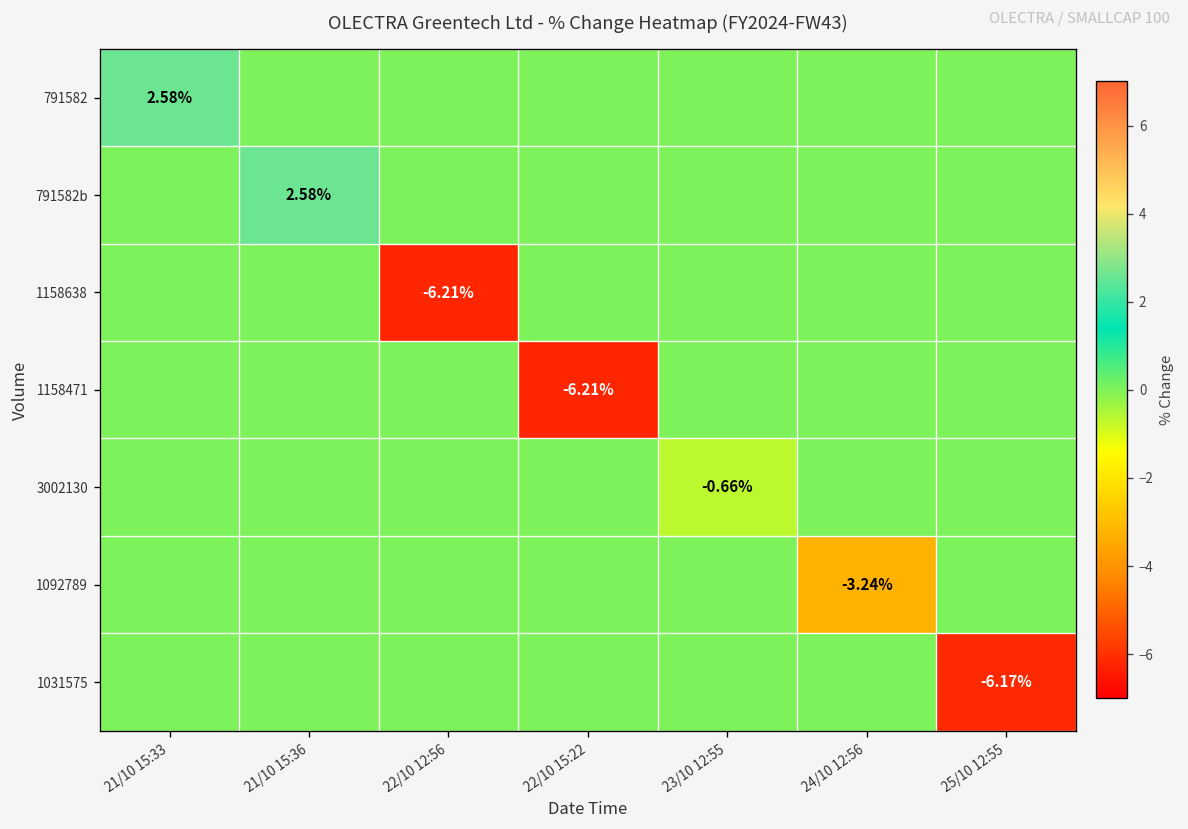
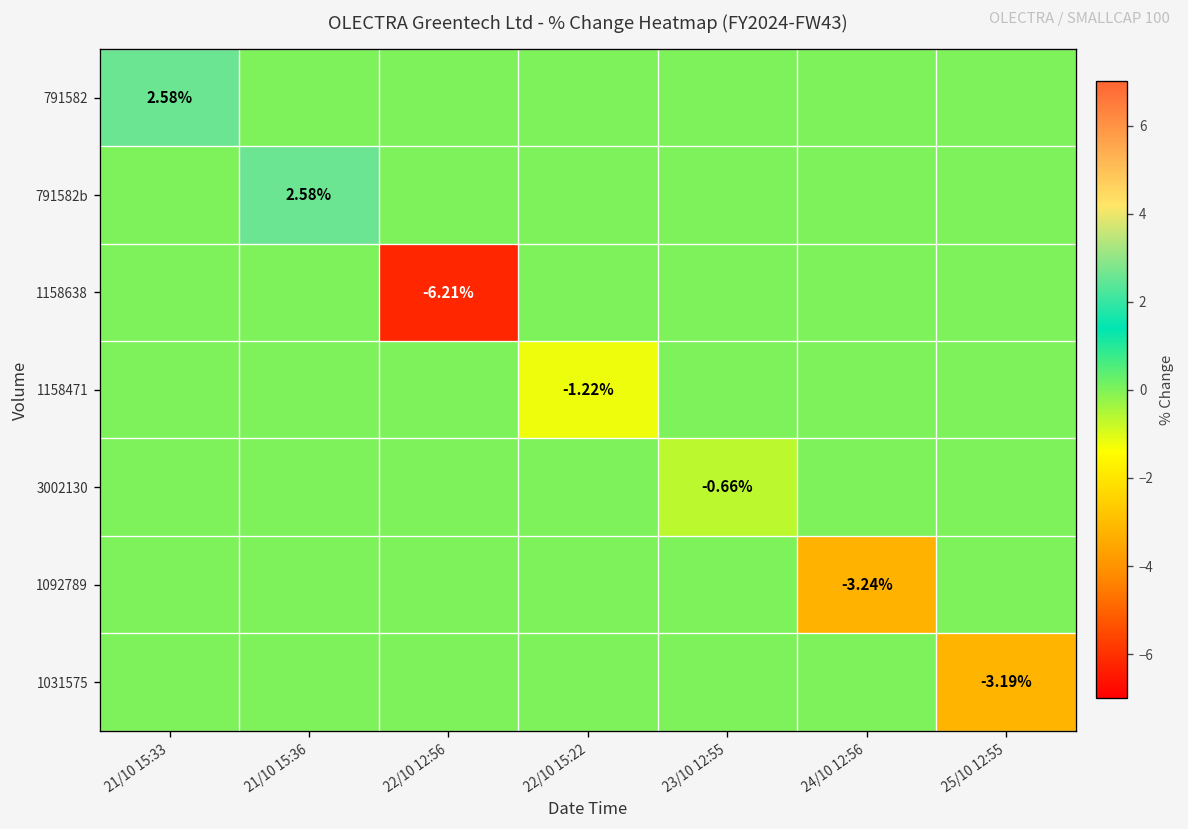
  {
    "791582": {
      "21/10 15:33": "2.58%"
    },
    "791582b": {
      "21/10 15:36": "2.58%"
    },
    "1158638": {
      "22/10 12:56": "-6.21%"
    },
    "1158471": {
-     "22/10 15:22": "-6.21%"
+     "22/10 15:22": "-1.22%"
    },
    "3002130": {
      "23/10 12:55": "-0.66%"
    },
    "1092789": {
      "24/10 12:56": "-3.24%"
    },
    "1031575": {
-     "25/10 12:55": "-6.17%"
+     "25/10 12:55": "-3.19%"
    }
  }
